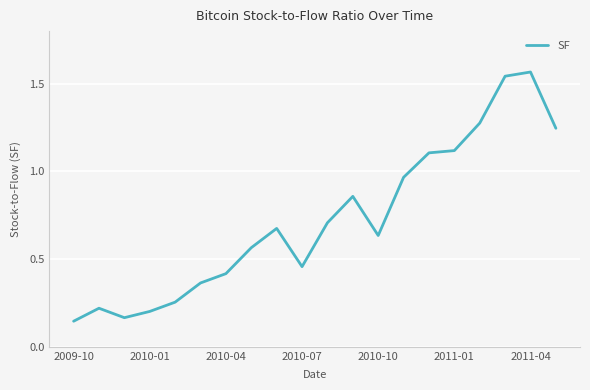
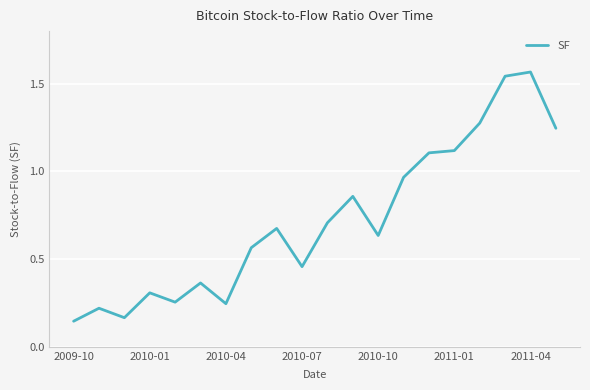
  {
    "2009-10": 0.15,
-   "2010-01": 0.20,
-   "2010-04": 0.42,
+   "2010-01": 0.31,
+   "2010-04": 0.25,
    "2010-07": 0.46,
    "2010-10": 0.63,
    "2011-01": 1.12,
    "2011-04": 1.57
  }
